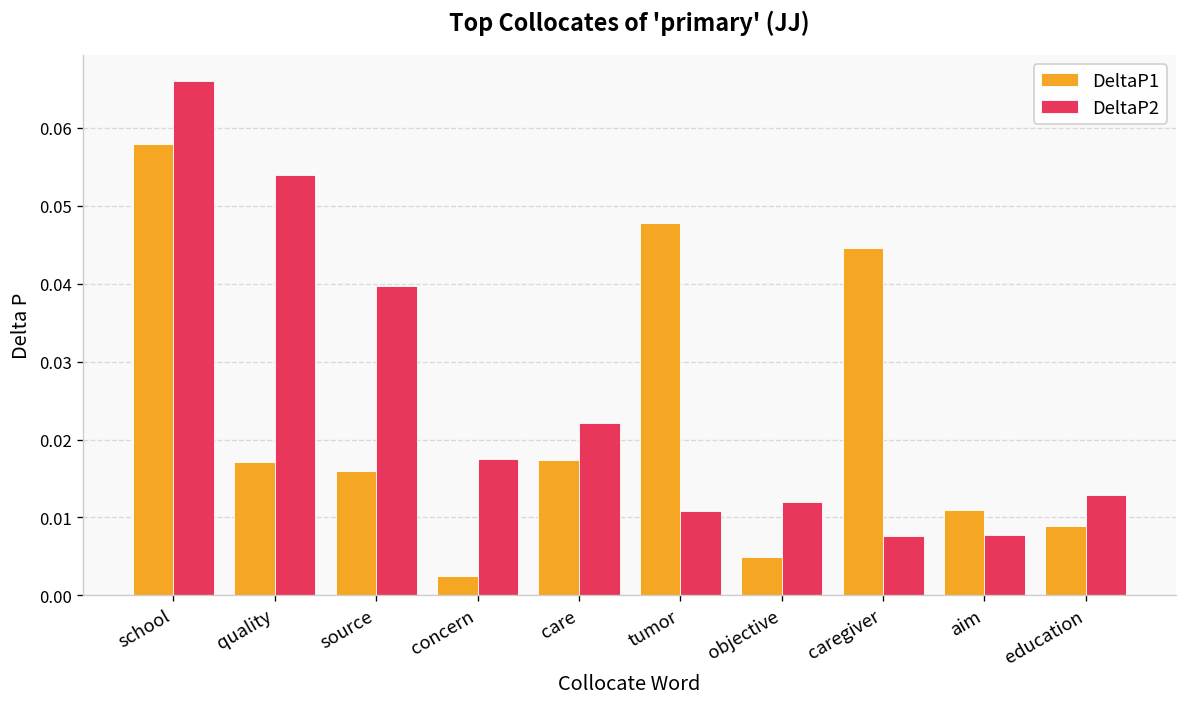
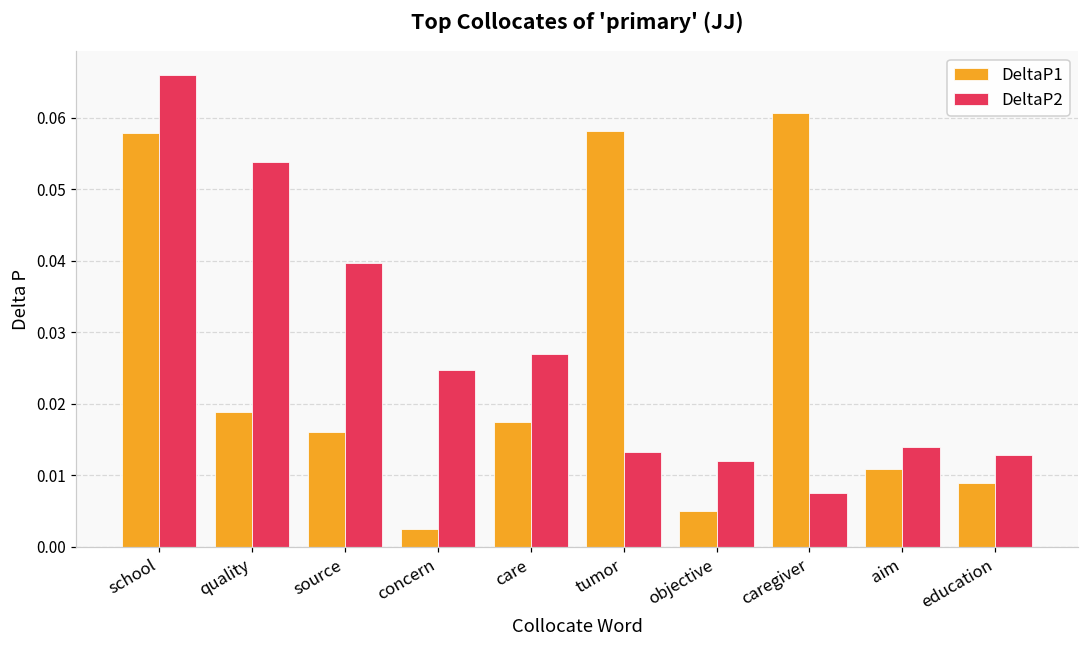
  {
    "DeltaP1": {
      "school": 0.058,
-     "quality": 0.017,
+     "quality": 0.019,
      "source": 0.016,
      "concern": 0.002,
      "care": 0.017,
-     "tumor": 0.048,
+     "tumor": 0.058,
      "objective": 0.005,
-     "caregiver": 0.045,
+     "caregiver": 0.061,
      "aim": 0.011,
      "education": 0.009
    },
    "DeltaP2": {
      "school": 0.066,
      "quality": 0.054,
      "source": 0.040,
-     "concern": 0.018,
-     "care": 0.022,
-     "tumor": 0.011,
+     "concern": 0.025,
+     "care": 0.027,
+     "tumor": 0.013,
      "objective": 0.012,
      "caregiver": 0.008,
-     "aim": 0.008,
+     "aim": 0.014,
      "education": 0.013
    }
  }
